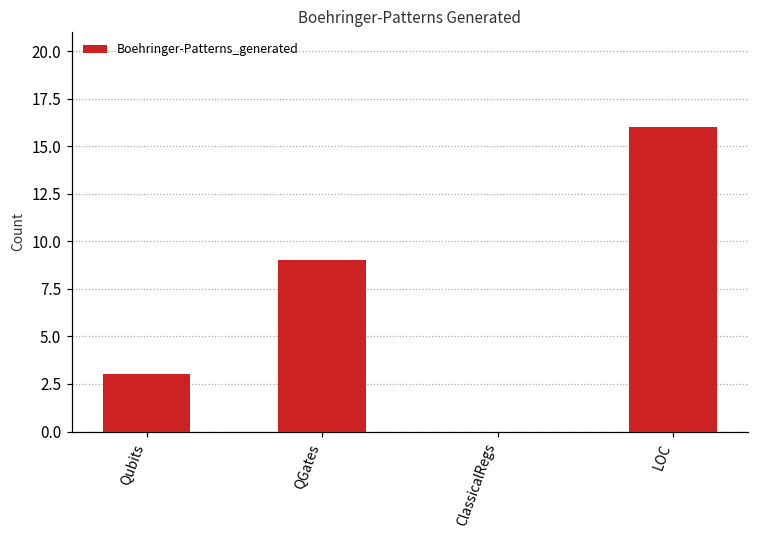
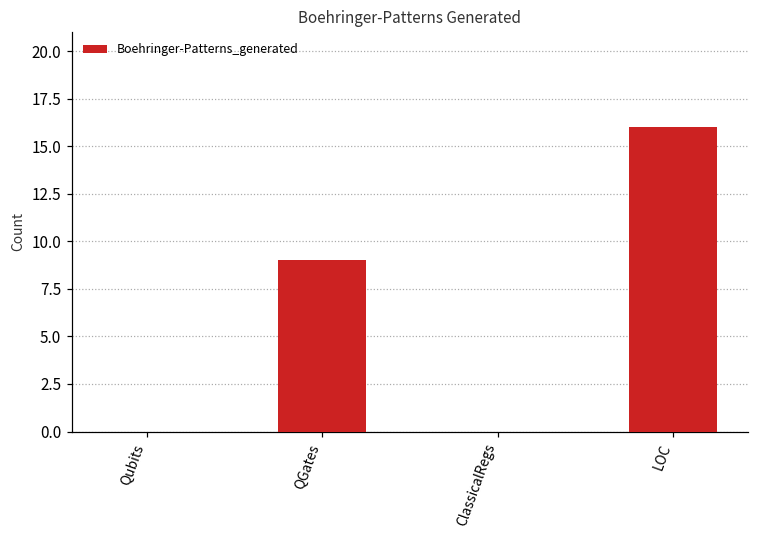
  {
-   "Qubits": 3,
+   "Qubits": 0,
    "QGates": 9,
    "ClassicalRegs": 0,
    "LOC": 16
  }
